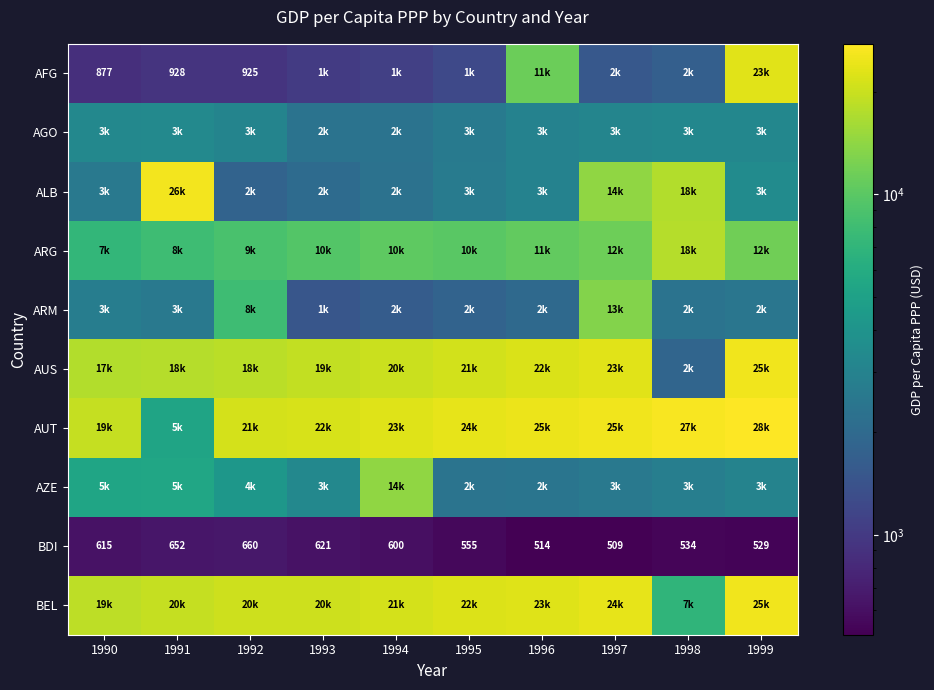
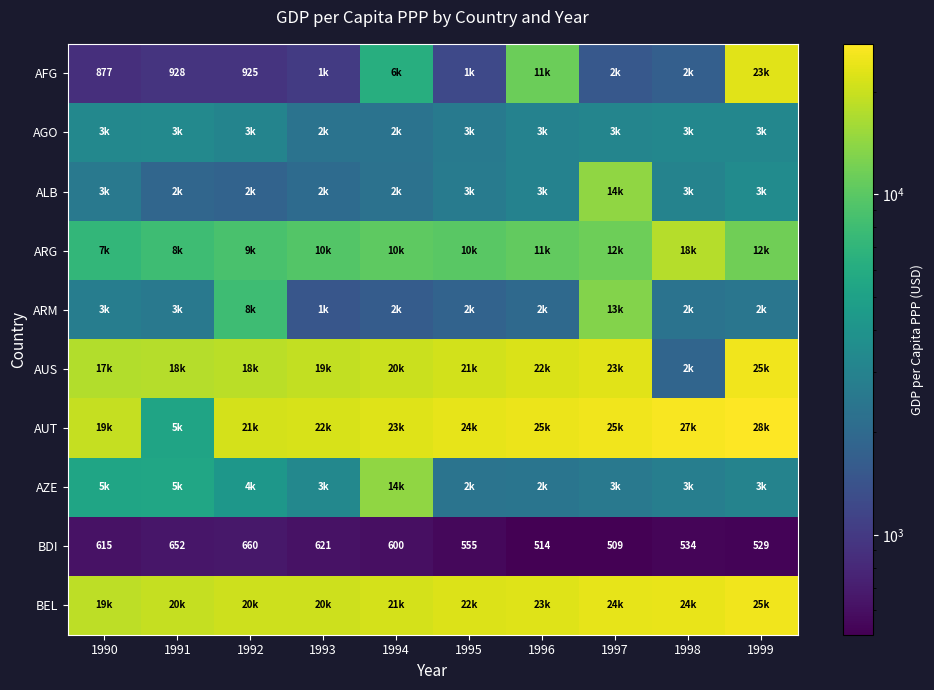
  {
    "AFG": {
      "1990": "877",
      "1991": "928",
      "1992": "925",
      "1993": "1k",
-     "1994": "1k",
+     "1994": "6k",
      "1995": "1k",
      "1996": "11k",
      "1997": "2k",
      "1998": "2k",
      "1999": "23k"
    },
    "AGO": {
      "1990": "3k",
      "1991": "3k",
      "1992": "3k",
      "1993": "2k",
      "1994": "2k",
      "1995": "3k",
      "1996": "3k",
      "1997": "3k",
      "1998": "3k",
      "1999": "3k"
    },
    "ALB": {
      "1990": "3k",
-     "1991": "26k",
+     "1991": "2k",
      "1992": "2k",
      "1993": "2k",
      "1994": "2k",
      "1995": "3k",
      "1996": "3k",
      "1997": "14k",
-     "1998": "18k",
+     "1998": "3k",
      "1999": "3k"
    },
    "ARG": {
      "1990": "7k",
      "1991": "8k",
      "1992": "9k",
      "1993": "10k",
      "1994": "10k",
      "1995": "10k",
      "1996": "11k",
      "1997": "12k",
      "1998": "18k",
      "1999": "12k"
    },
    "ARM": {
      "1990": "3k",
      "1991": "3k",
      "1992": "8k",
      "1993": "1k",
      "1994": "2k",
      "1995": "2k",
      "1996": "2k",
      "1997": "13k",
      "1998": "2k",
      "1999": "2k"
    },
    "AUS": {
      "1990": "17k",
      "1991": "18k",
      "1992": "18k",
      "1993": "19k",
      "1994": "20k",
      "1995": "21k",
      "1996": "22k",
      "1997": "23k",
      "1998": "2k",
      "1999": "25k"
    },
    "AUT": {
      "1990": "19k",
      "1991": "5k",
      "1992": "21k",
      "1993": "22k",
      "1994": "23k",
      "1995": "24k",
      "1996": "25k",
      "1997": "25k",
      "1998": "27k",
      "1999": "28k"
    },
    "AZE": {
      "1990": "5k",
      "1991": "5k",
      "1992": "4k",
      "1993": "3k",
      "1994": "14k",
      "1995": "2k",
      "1996": "2k",
      "1997": "3k",
      "1998": "3k",
      "1999": "3k"
    },
    "BDI": {
      "1990": "615",
      "1991": "652",
      "1992": "660",
      "1993": "621",
      "1994": "600",
      "1995": "555",
      "1996": "514",
      "1997": "509",
      "1998": "534",
      "1999": "529"
    },
    "BEL": {
      "1990": "19k",
      "1991": "20k",
      "1992": "20k",
      "1993": "20k",
      "1994": "21k",
      "1995": "22k",
      "1996": "23k",
      "1997": "24k",
-     "1998": "7k",
+     "1998": "24k",
      "1999": "25k"
    }
  }
